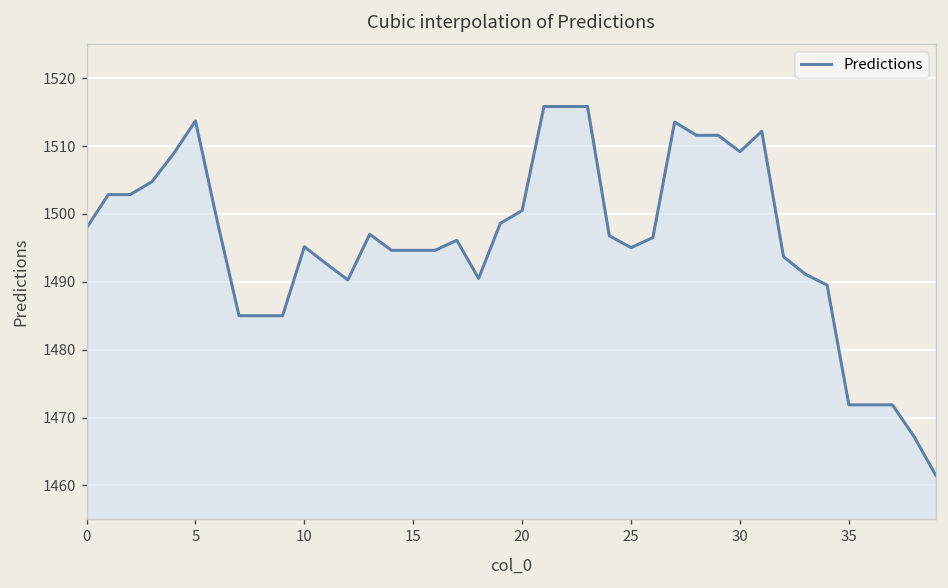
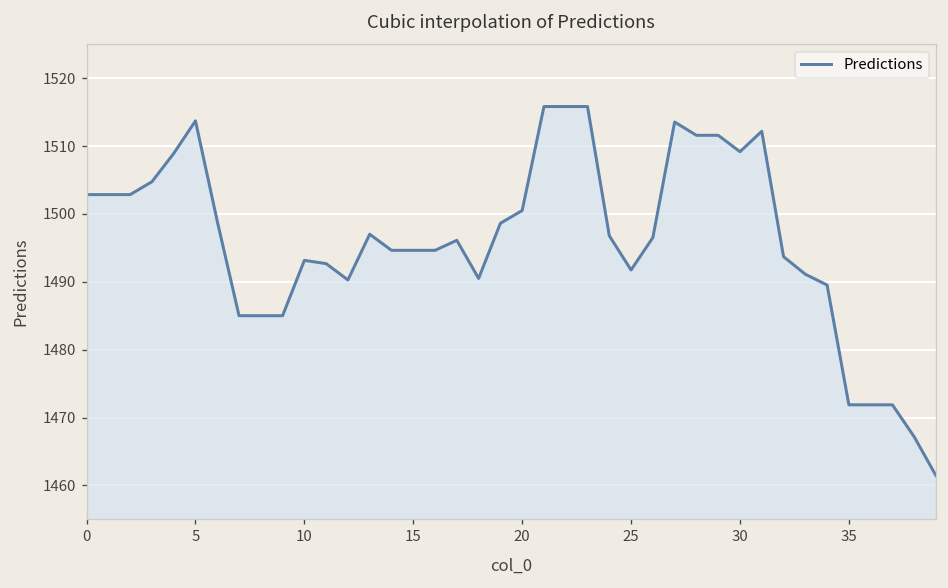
  {
-   "0": 1498,
+   "0": 1503,
    "5": 1514,
-   "10": 1495,
+   "10": 1493,
    "15": 1495,
    "20": 1501,
-   "25": 1495,
+   "25": 1492,
    "30": 1509,
    "35": 1472
  }
